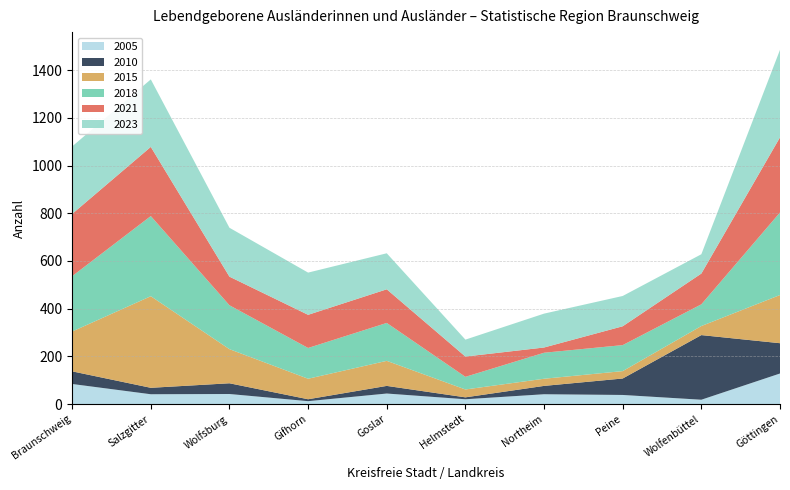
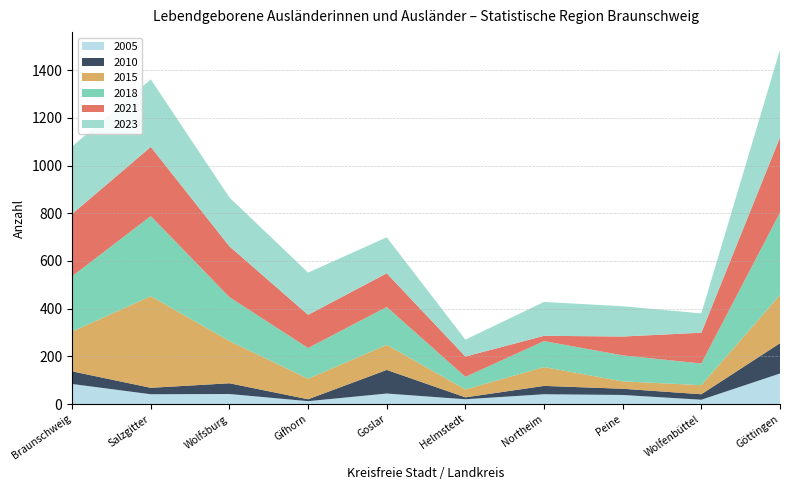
  {
    "2010": {
      "Braunschweig": 50,
      "Salzgitter": 30,
      "Wolfsburg": 50,
-     "Goslar": 30,
+     "Goslar": 100,
      "Northeim": 40,
-     "Peine": 70,
-     "Wolfenbüttel": 270,
+     "Peine": 30,
+     "Wolfenbüttel": 20,
      "Göttingen": 130
    },
    "2015": {
      "Braunschweig": 170,
      "Salzgitter": 380,
-     "Wolfsburg": 140,
+     "Wolfsburg": 180,
      "Gifhorn": 90,
      "Goslar": 110,
      "Helmstedt": 30,
-     "Northeim": 30,
+     "Northeim": 80,
      "Peine": 30,
      "Wolfenbüttel": 40,
      "Göttingen": 200
    },
    "2021": {
      "Braunschweig": 260,
      "Salzgitter": 290,
-     "Wolfsburg": 120,
+     "Wolfsburg": 210,
      "Gifhorn": 140,
      "Goslar": 140,
      "Helmstedt": 90,
      "Northeim": 20,
      "Peine": 80,
      "Wolfenbüttel": 130,
      "Göttingen": 320
    }
  }
